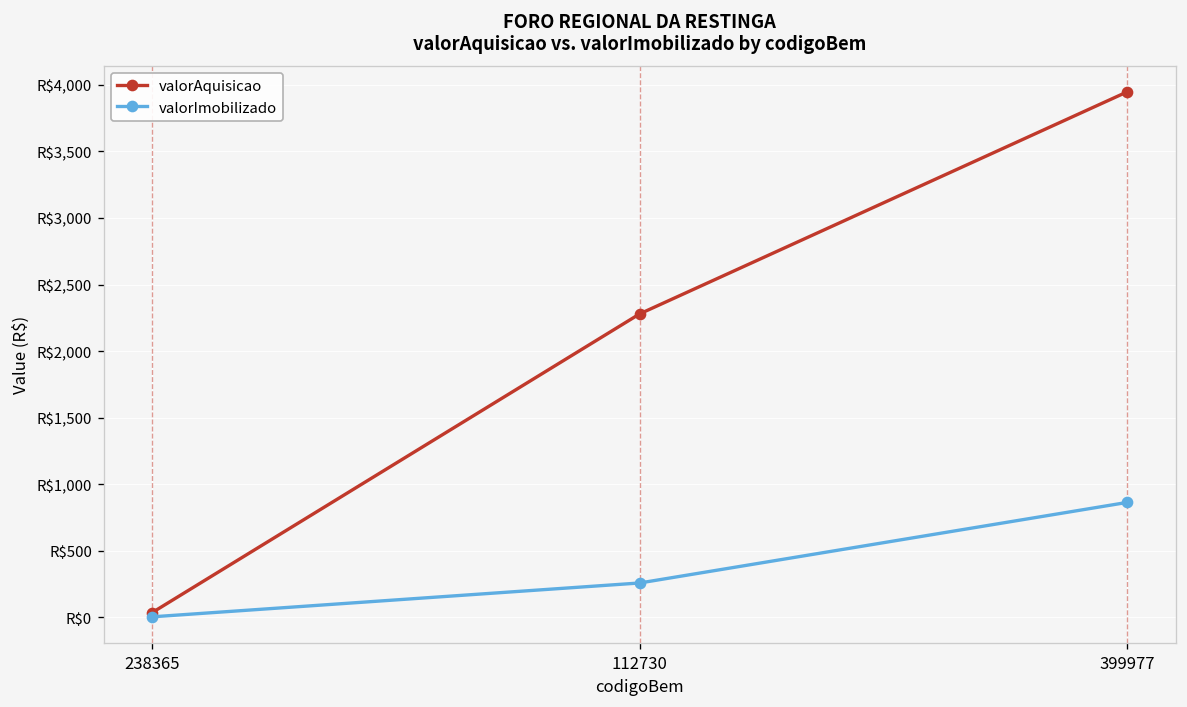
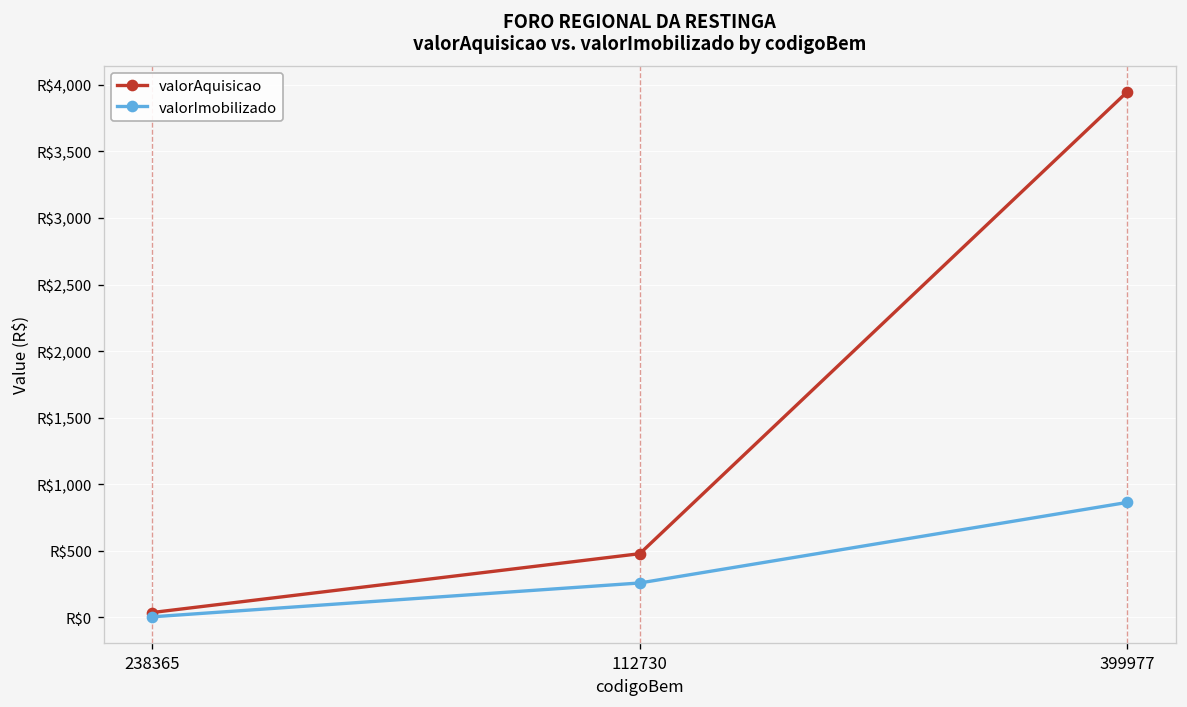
  {
    "valorAquisicao": {
      "238365": "R$40",
-     "112730": "R$2,280",
+     "112730": "R$480",
      "399977": "R$3,950"
    },
    "valorImobilizado": {
      "238365": "R$0",
      "112730": "R$260",
      "399977": "R$860"
    }
  }
